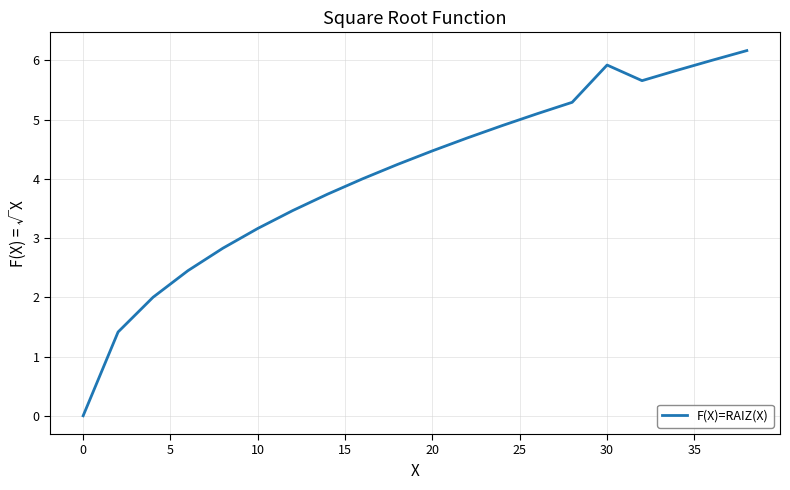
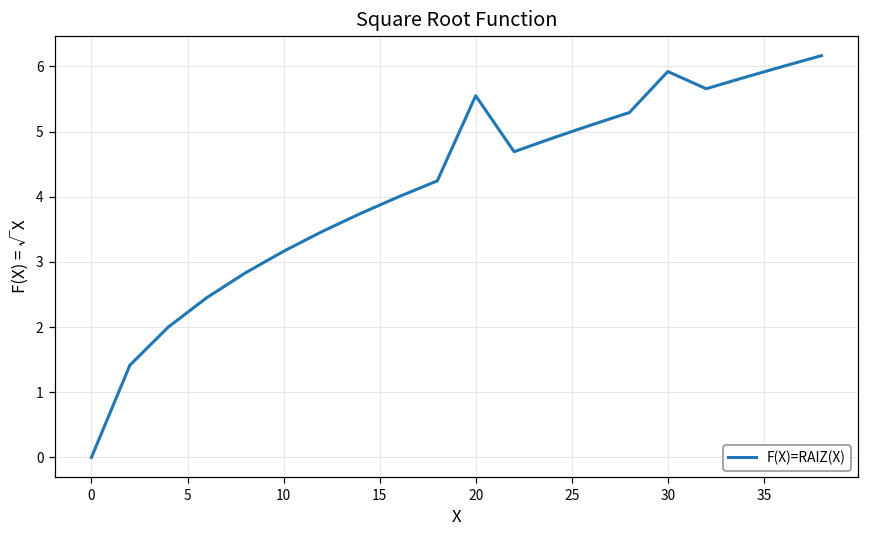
  {
    "0": 0.0,
    "10": 3.2,
-   "20": 4.5,
+   "20": 5.5,
    "30": 5.9
  }
